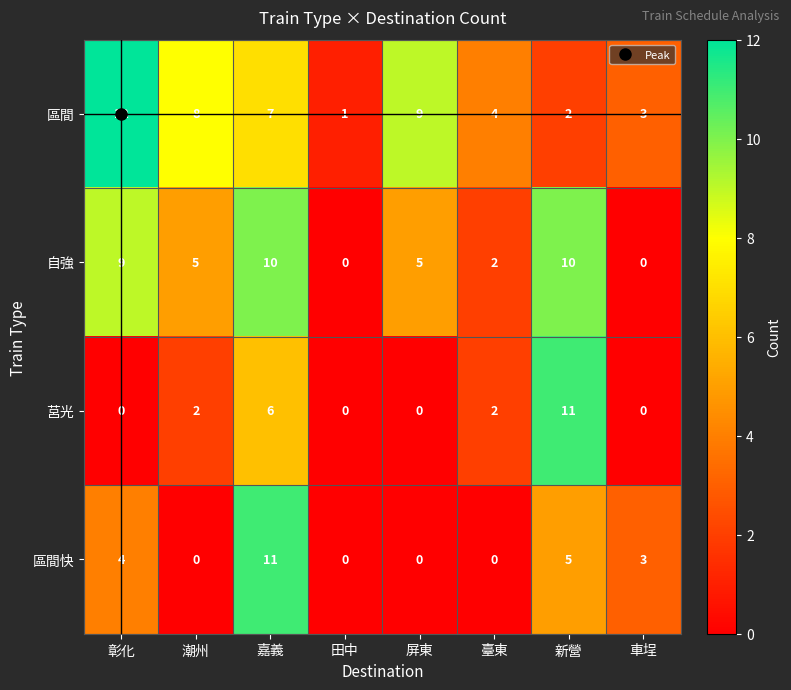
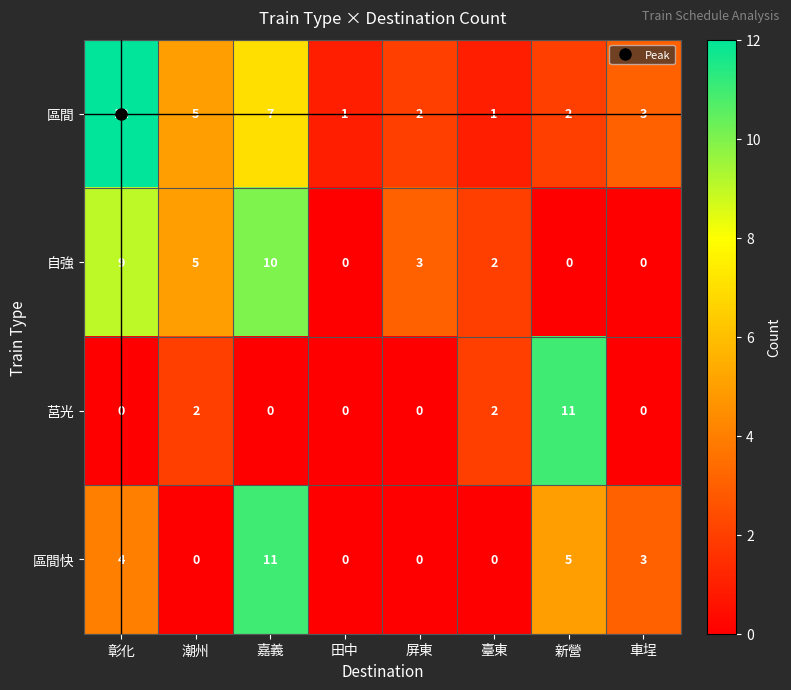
  {
    "區間": {
-     "潮州": 8,
+     "潮州": 5,
      "嘉義": 7,
      "田中": 1,
-     "屏東": 9,
-     "臺東": 4,
+     "屏東": 2,
+     "臺東": 1,
      "新營": 2,
      "車埕": 3
    },
    "自強": {
      "彰化": 9,
      "潮州": 5,
      "嘉義": 10,
      "田中": 0,
-     "屏東": 5,
+     "屏東": 3,
      "臺東": 2,
-     "新營": 10,
+     "新營": 0,
      "車埕": 0
    },
    "莒光": {
      "彰化": 0,
      "潮州": 2,
-     "嘉義": 6,
+     "嘉義": 0,
      "田中": 0,
      "屏東": 0,
      "臺東": 2,
      "新營": 11,
      "車埕": 0
    },
    "區間快": {
      "彰化": 4,
      "潮州": 0,
      "嘉義": 11,
      "田中": 0,
      "屏東": 0,
      "臺東": 0,
      "新營": 5,
      "車埕": 3
    }
  }
